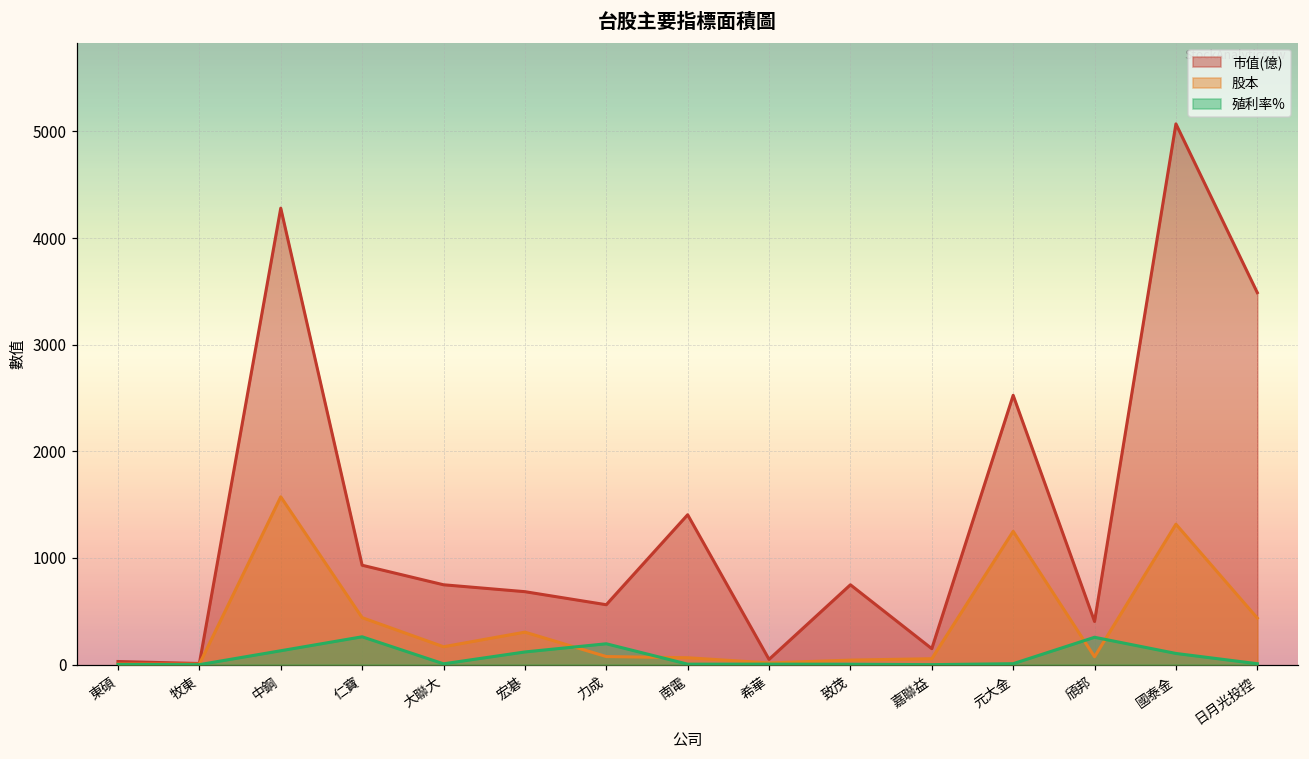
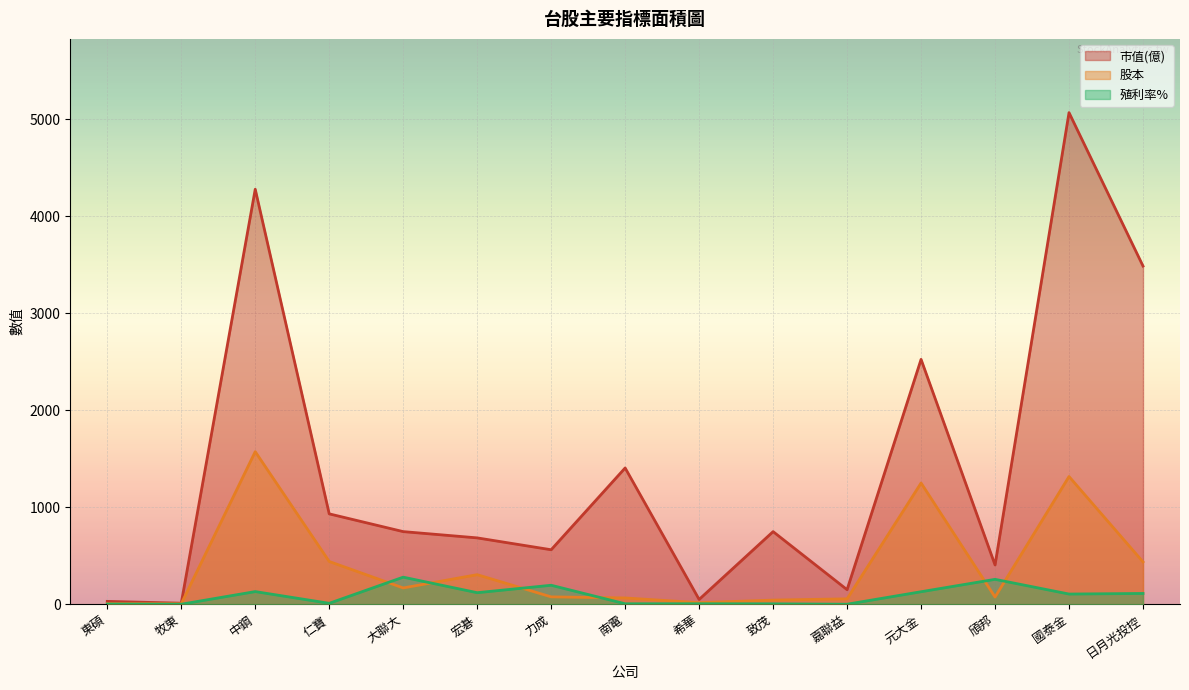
  {
    "殖利率%": {
      "中鋼": 100,
-     "仁寶": 300,
-     "大聯大": 0,
+     "仁寶": 0,
+     "大聯大": 300,
      "宏碁": 100,
      "力成": 200,
      "南電": 0,
      "致茂": 0,
      "嘉聯益": 0,
-     "元大金": 0,
+     "元大金": 100,
      "頎邦": 300,
      "國泰金": 100,
-     "日月光投控": 0
+     "日月光投控": 100
    }
  }
